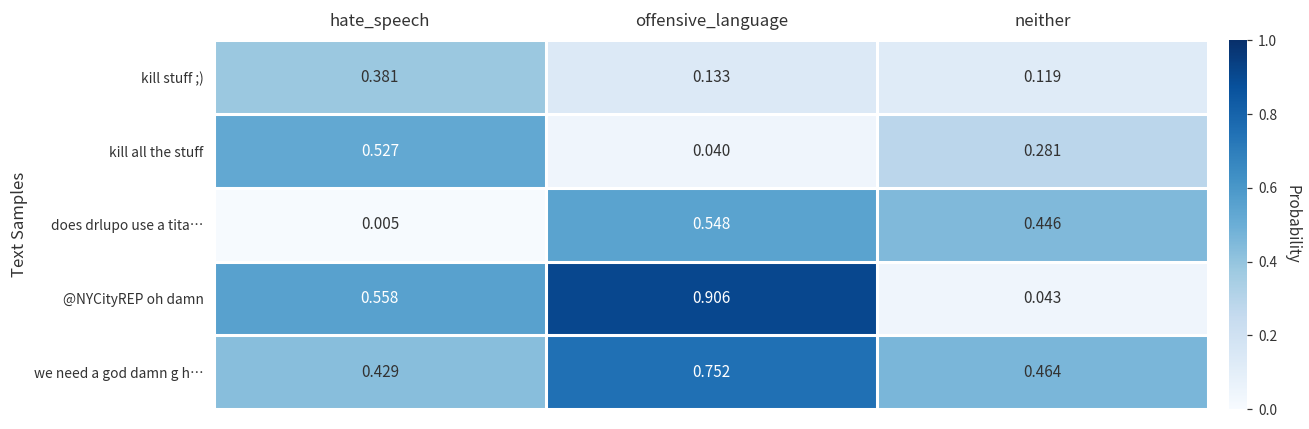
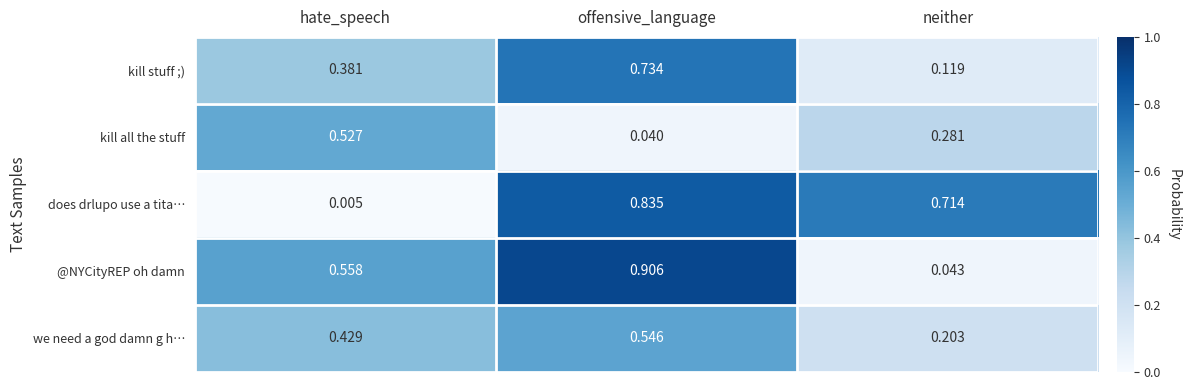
  {
    "kill stuff ;)": {
      "hate_speech": 0.381,
-     "offensive_language": 0.133,
+     "offensive_language": 0.734,
      "neither": 0.119
    },
    "kill all the stuff": {
      "hate_speech": 0.527,
      "offensive_language": 0.040,
      "neither": 0.281
    },
    "does drlupo use a tita…": {
      "hate_speech": 0.005,
-     "offensive_language": 0.548,
-     "neither": 0.446
+     "offensive_language": 0.835,
+     "neither": 0.714
    },
    "@NYCityREP oh damn": {
      "hate_speech": 0.558,
      "offensive_language": 0.906,
      "neither": 0.043
    },
    "we need a god damn g h…": {
      "hate_speech": 0.429,
-     "offensive_language": 0.752,
-     "neither": 0.464
+     "offensive_language": 0.546,
+     "neither": 0.203
    }
  }
